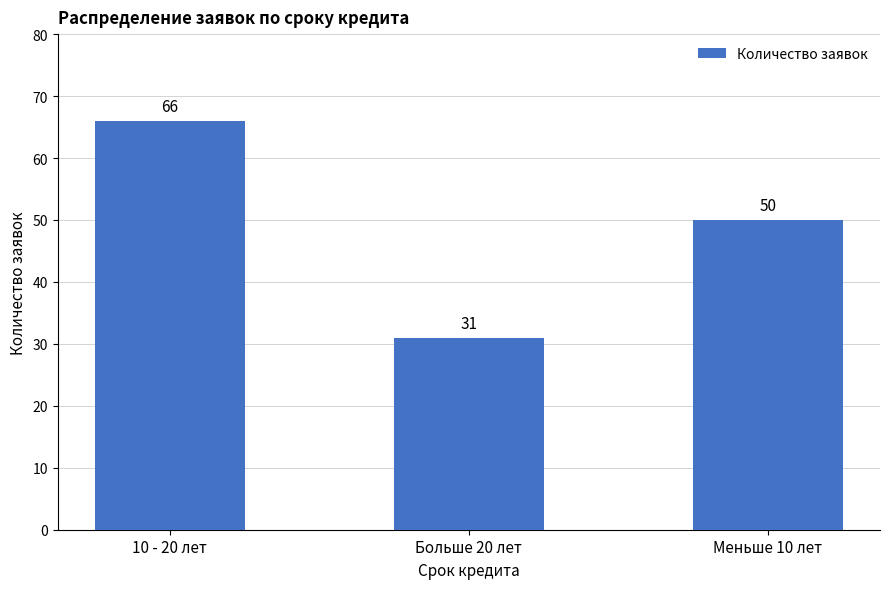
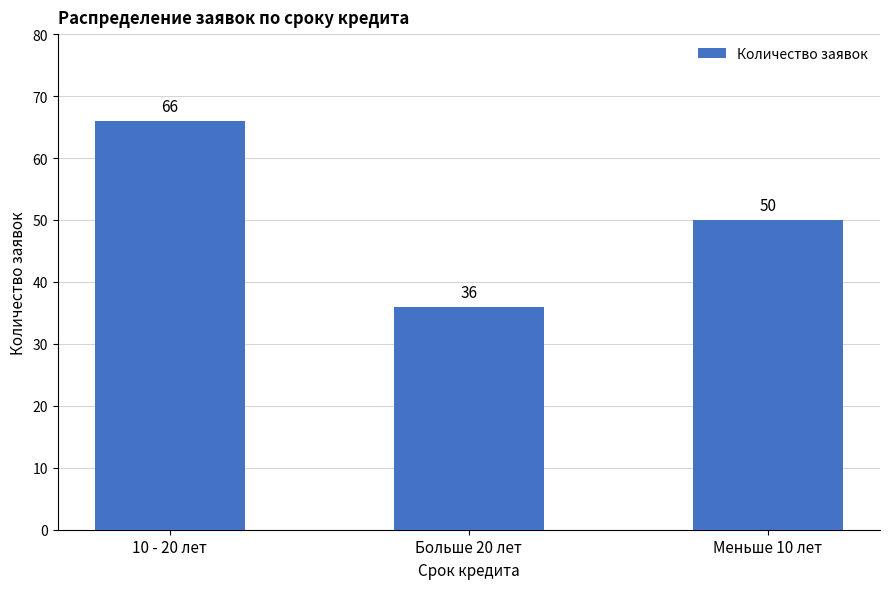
  {
    "10 - 20 лет": 66,
-   "Больше 20 лет": 31,
+   "Больше 20 лет": 36,
    "Меньше 10 лет": 50
  }
